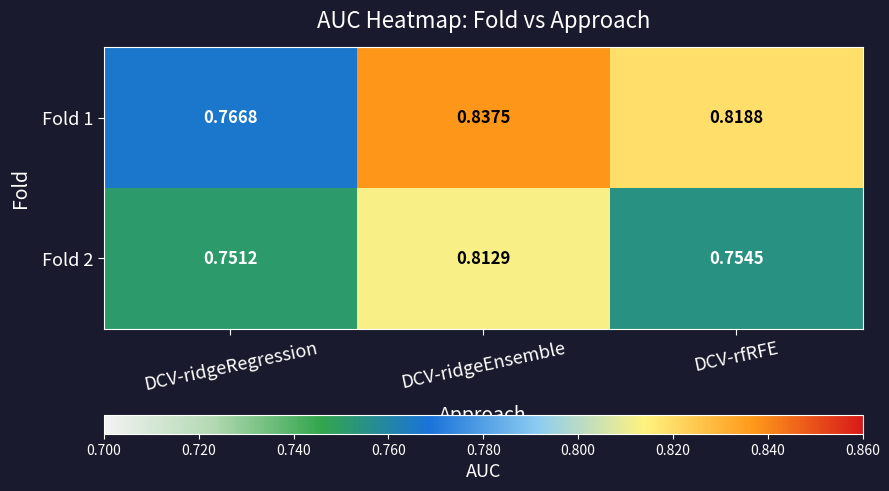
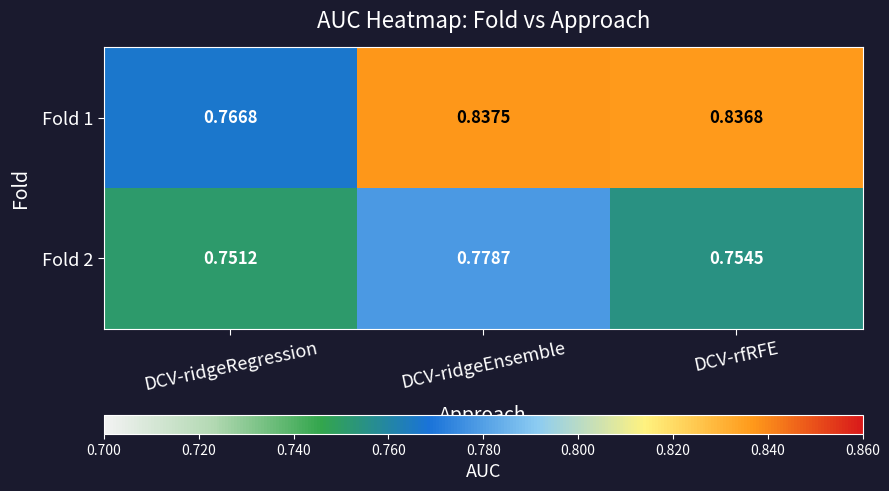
  {
    "Fold 1": {
      "DCV-ridgeRegression": 0.7668,
      "DCV-ridgeEnsemble": 0.8375,
-     "DCV-rfRFE": 0.8188
+     "DCV-rfRFE": 0.8368
    },
    "Fold 2": {
      "DCV-ridgeRegression": 0.7512,
-     "DCV-ridgeEnsemble": 0.8129,
+     "DCV-ridgeEnsemble": 0.7787,
      "DCV-rfRFE": 0.7545
    }
  }
